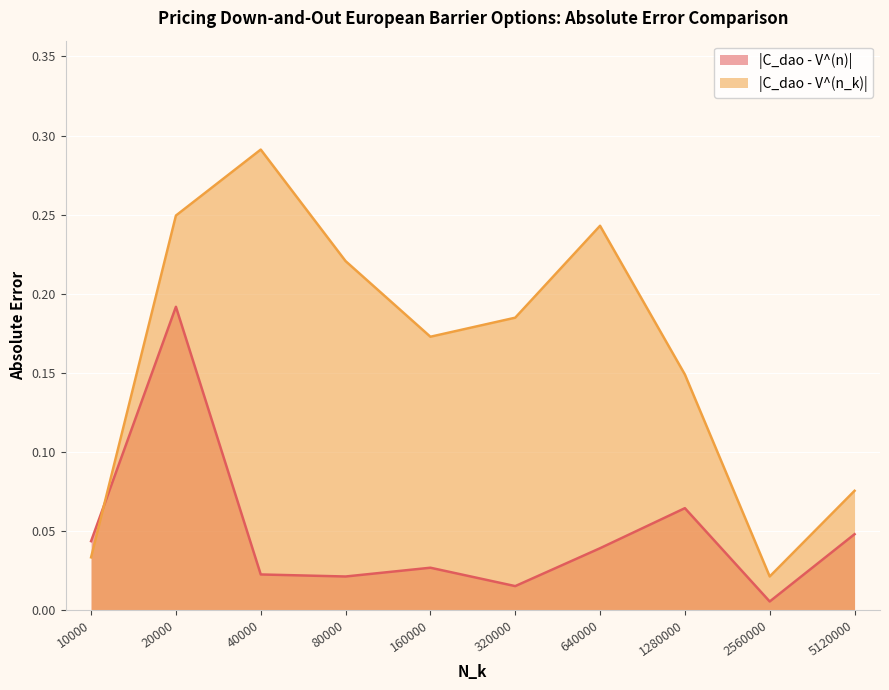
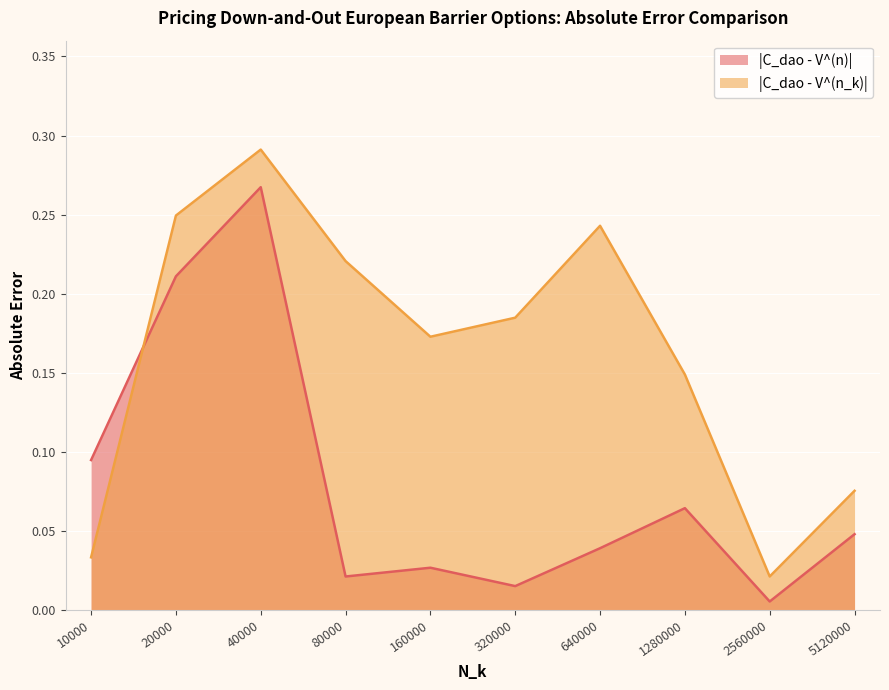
  {
    "|C_dao - V^(n)|": {
-     "10000": 0.044,
-     "20000": 0.192,
-     "40000": 0.022,
+     "10000": 0.095,
+     "20000": 0.211,
+     "40000": 0.267,
      "80000": 0.021,
      "160000": 0.027,
      "320000": 0.015,
      "640000": 0.039,
      "1280000": 0.064,
      "2560000": 0.005,
      "5120000": 0.048
    },
    "|C_dao - V^(n_k)|": {
      "10000": 0.033,
      "20000": 0.249,
      "40000": 0.291,
      "80000": 0.221,
      "160000": 0.173,
      "320000": 0.185,
      "640000": 0.243,
      "1280000": 0.149,
      "2560000": 0.021,
      "5120000": 0.075
    }
  }
